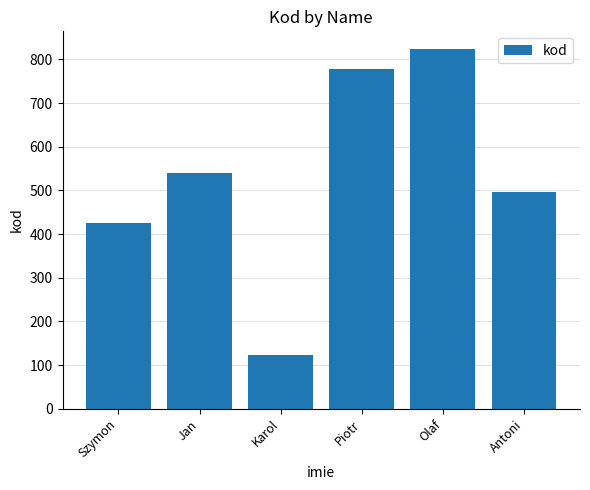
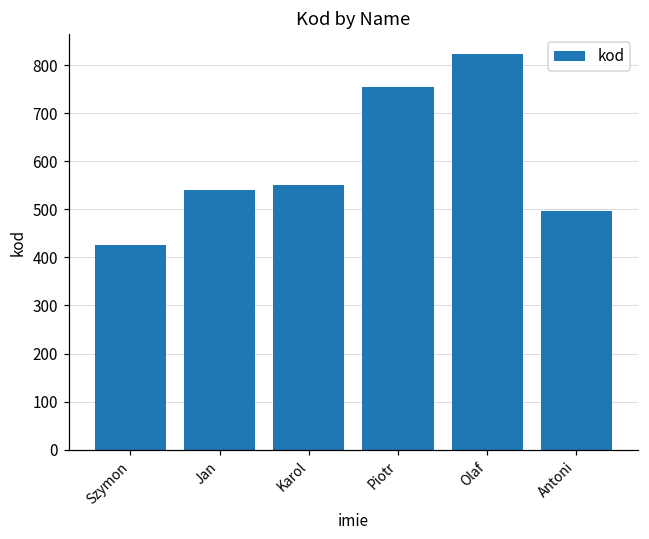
  {
    "Szymon": 430,
    "Jan": 540,
-   "Karol": 120,
-   "Piotr": 780,
+   "Karol": 550,
+   "Piotr": 760,
    "Olaf": 820,
    "Antoni": 500
  }
